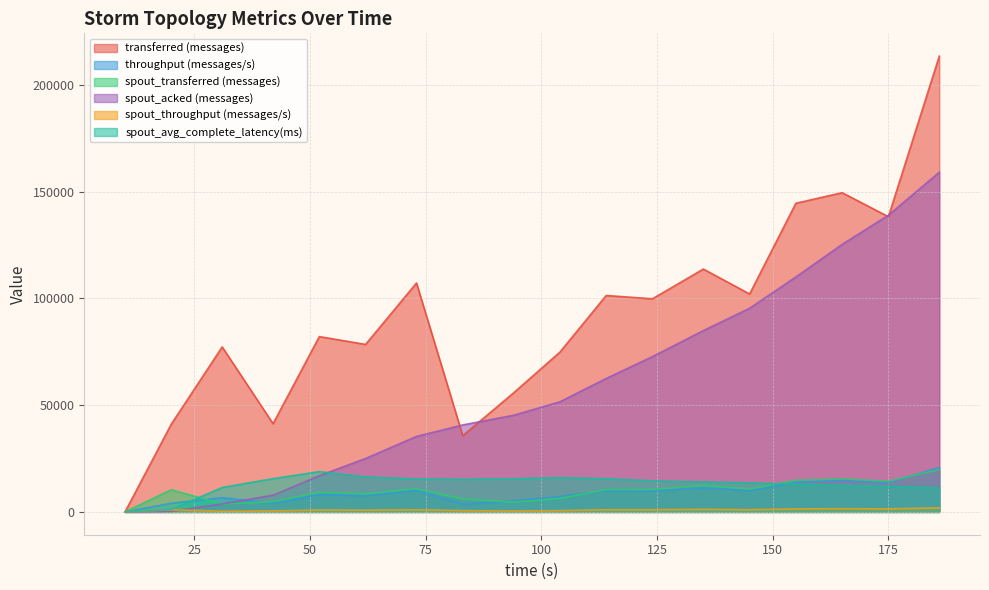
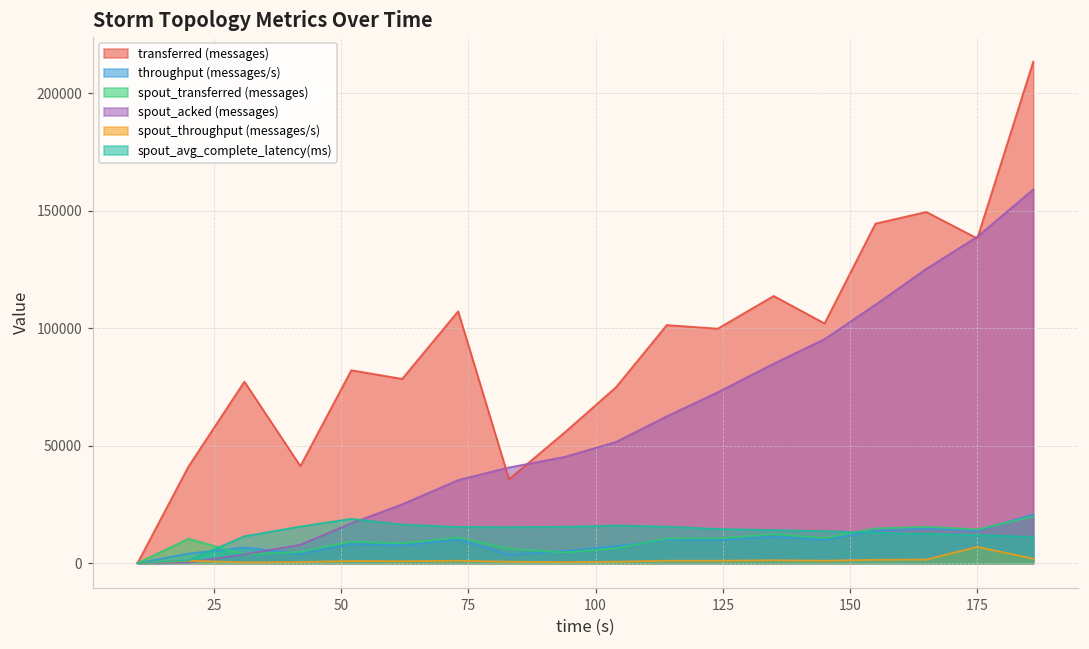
  {
    "spout_throughput (messages/s)": {
-     "175": 1000
+     "175": 7000
    }
  }
